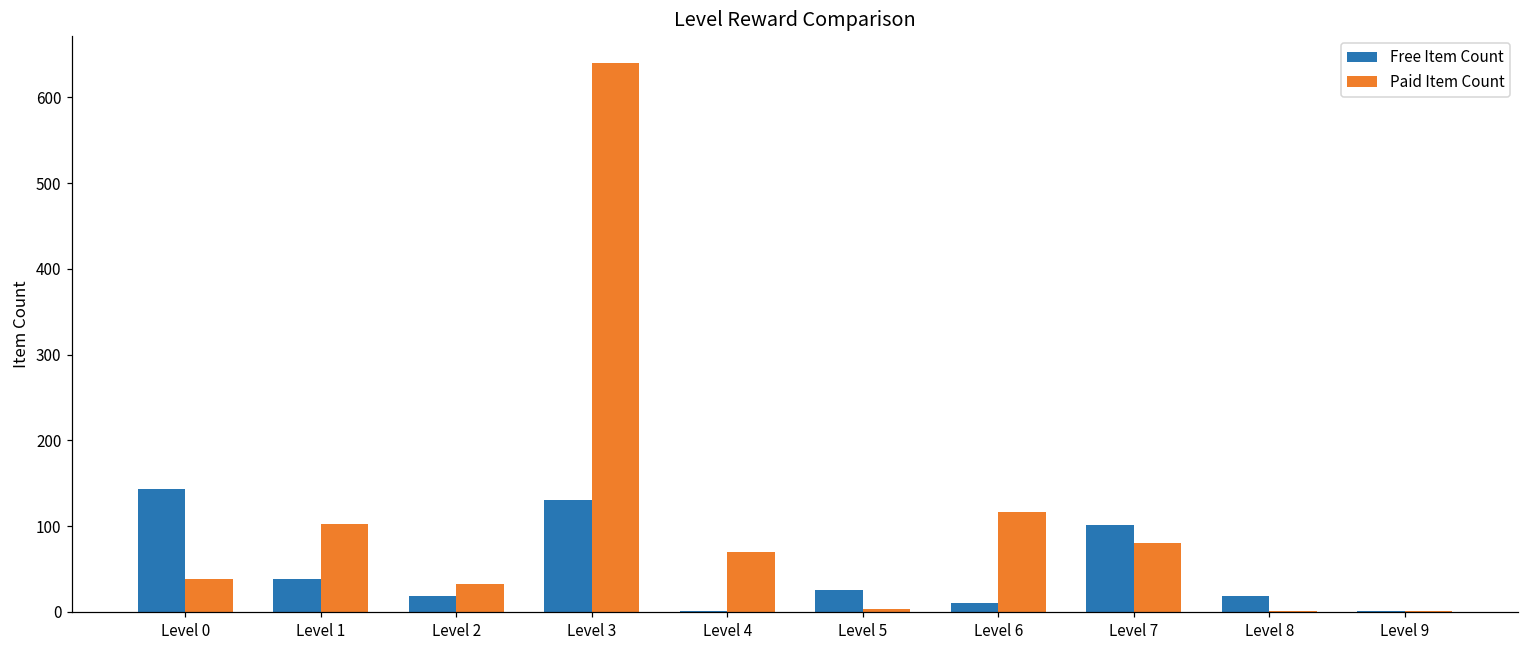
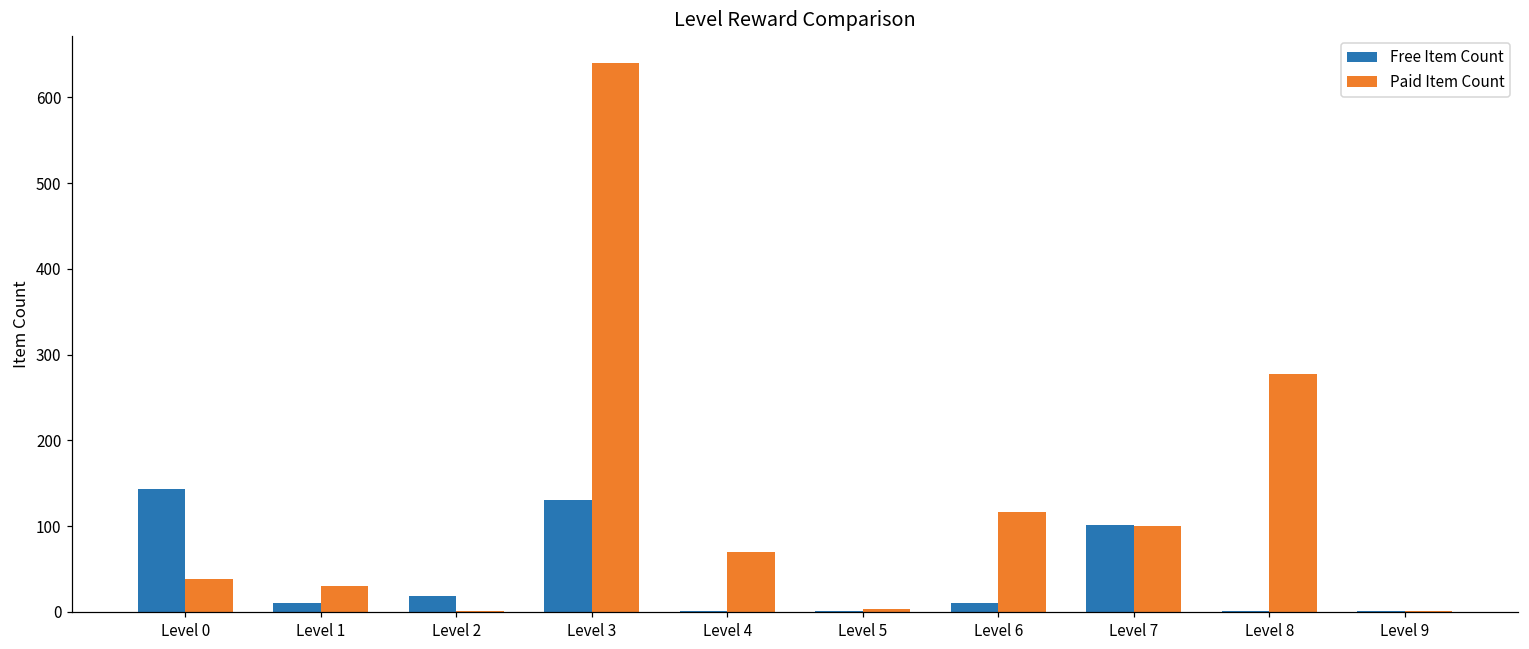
  {
    "Free Item Count": {
      "Level 0": 140,
-     "Level 1": 40,
+     "Level 1": 10,
      "Level 2": 20,
      "Level 3": 130,
-     "Level 5": 30,
+     "Level 5": 0,
      "Level 6": 10,
      "Level 7": 100,
-     "Level 8": 20
+     "Level 8": 0
    },
    "Paid Item Count": {
      "Level 0": 40,
-     "Level 1": 100,
-     "Level 2": 30,
+     "Level 1": 30,
+     "Level 2": 0,
      "Level 3": 640,
      "Level 4": 70,
      "Level 6": 120,
-     "Level 7": 80,
-     "Level 8": 0
+     "Level 7": 100,
+     "Level 8": 280
    }
  }
